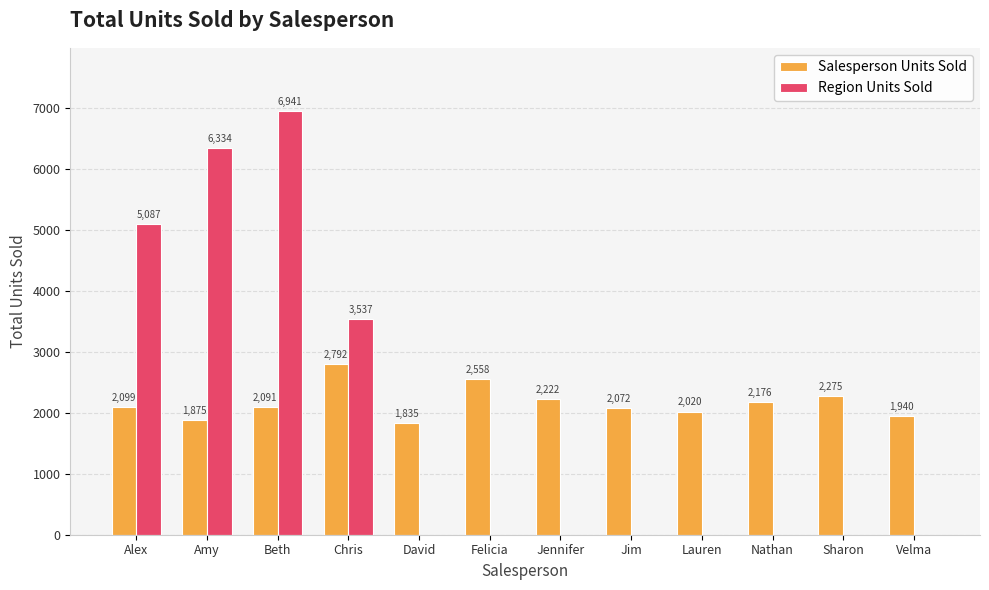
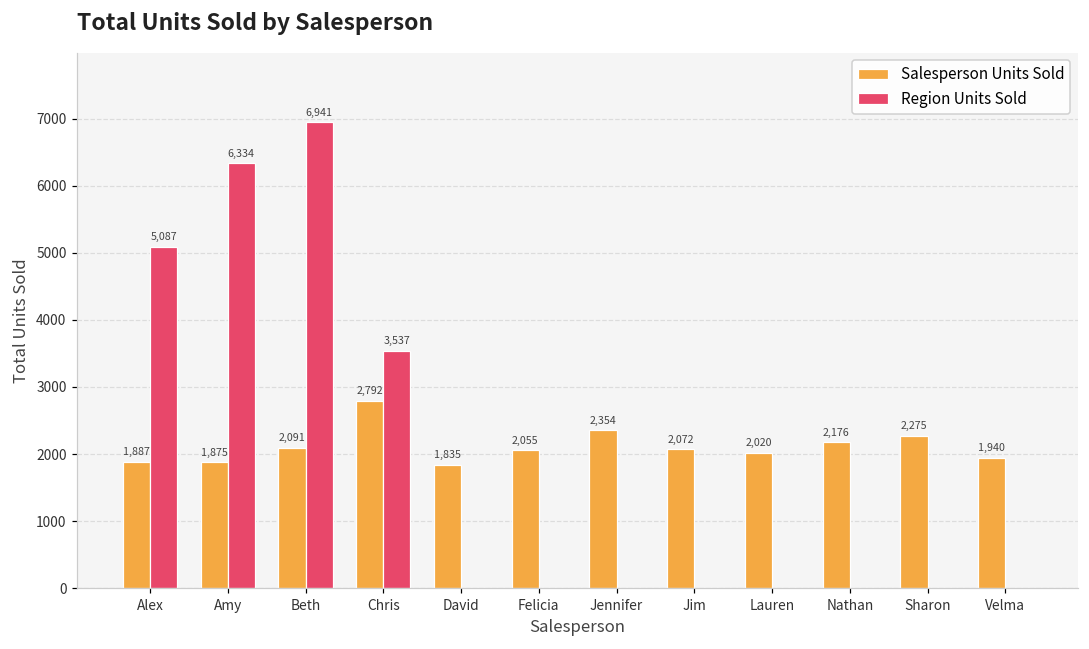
  {
    "Salesperson Units Sold": {
-     "Alex": "2,099",
+     "Alex": "1,887",
      "Amy": "1,875",
      "Beth": "2,091",
      "Chris": "2,792",
      "David": "1,835",
-     "Felicia": "2,558",
-     "Jennifer": "2,222",
+     "Felicia": "2,055",
+     "Jennifer": "2,354",
      "Jim": "2,072",
      "Lauren": "2,020",
      "Nathan": "2,176",
      "Sharon": "2,275",
      "Velma": "1,940"
    },
    "Region Units Sold": {
      "Alex": "5,087",
      "Amy": "6,334",
      "Beth": "6,941",
      "Chris": "3,537"
    }
  }
